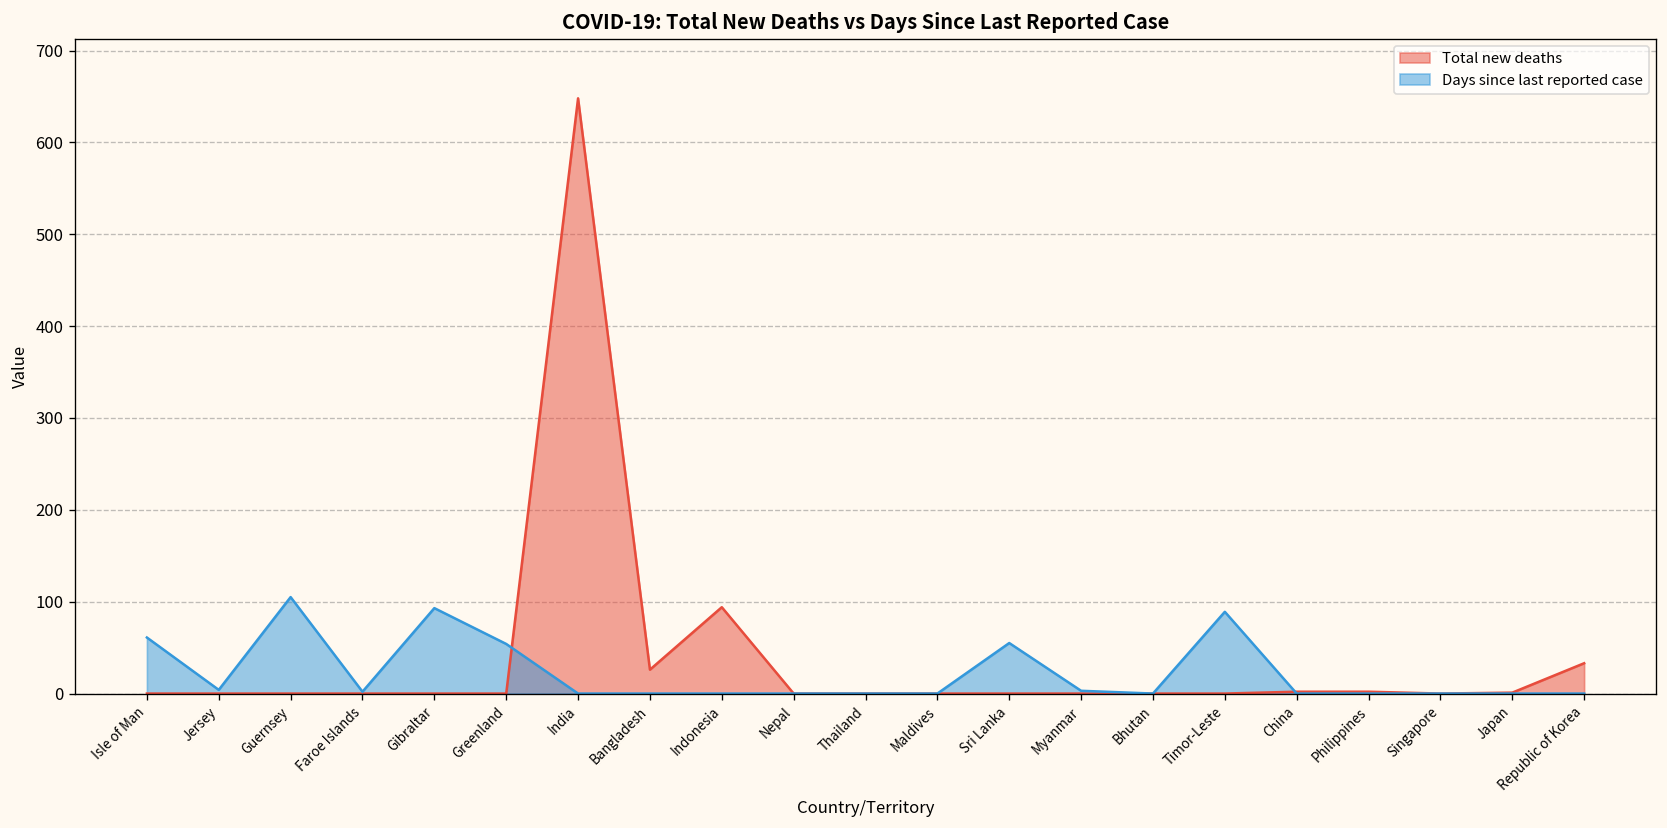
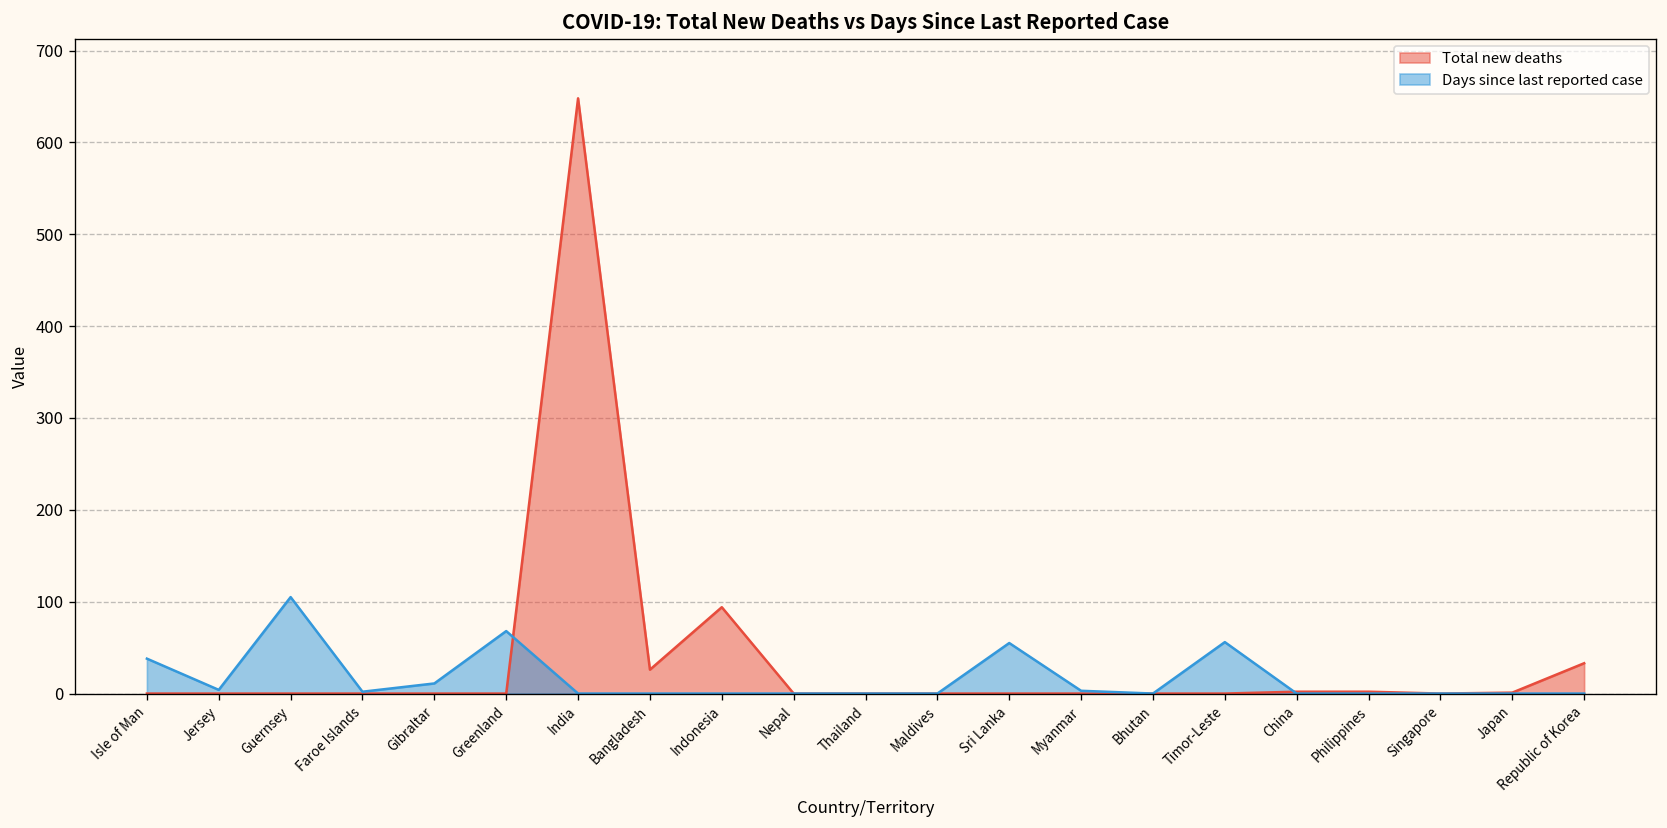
  {
    "Total new deaths": {
      "Isle of Man": 0,
      "Jersey": 0,
      "Guernsey": 0,
      "Gibraltar": 0,
      "Greenland": 0,
      "India": 650,
      "Bangladesh": 30,
      "Indonesia": 90,
      "Sri Lanka": 0,
      "Timor-Leste": 0,
      "Republic of Korea": 30
    },
    "Days since last reported case": {
-     "Isle of Man": 60,
+     "Isle of Man": 40,
      "Jersey": 0,
      "Guernsey": 110,
-     "Gibraltar": 90,
-     "Greenland": 50,
+     "Gibraltar": 10,
+     "Greenland": 70,
      "India": 0,
      "Bangladesh": 0,
      "Indonesia": 0,
      "Sri Lanka": 60,
-     "Timor-Leste": 90,
+     "Timor-Leste": 60,
      "Republic of Korea": 0
    }
  }
